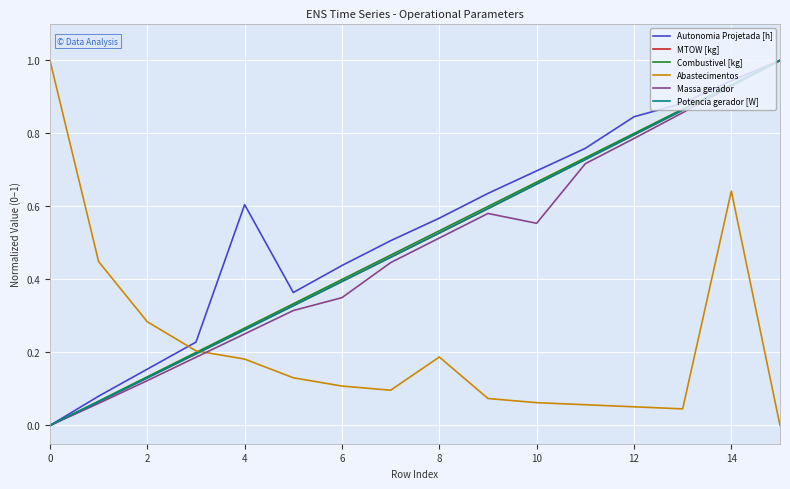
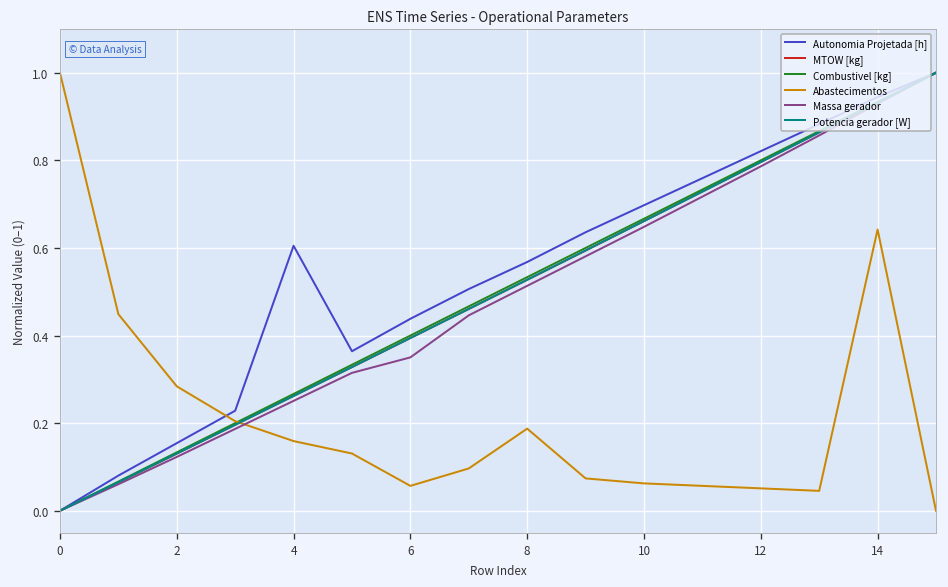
  {
    "Autonomia Projetada [h]": {
      "2": 0.15,
      "4": 0.60,
      "6": 0.44,
      "8": 0.57,
      "10": 0.70,
-     "12": 0.85
+     "12": 0.82
    },
    "Abastecimentos": {
      "0": 1.00,
      "2": 0.28,
-     "4": 0.18,
-     "6": 0.11,
+     "4": 0.16,
+     "6": 0.06,
      "8": 0.19,
      "10": 0.06,
      "12": 0.05,
      "14": 0.64
    },
    "Massa gerador": {
      "2": 0.12,
      "4": 0.25,
      "6": 0.35,
      "8": 0.51,
-     "10": 0.55,
+     "10": 0.65,
      "12": 0.79
    }
  }
